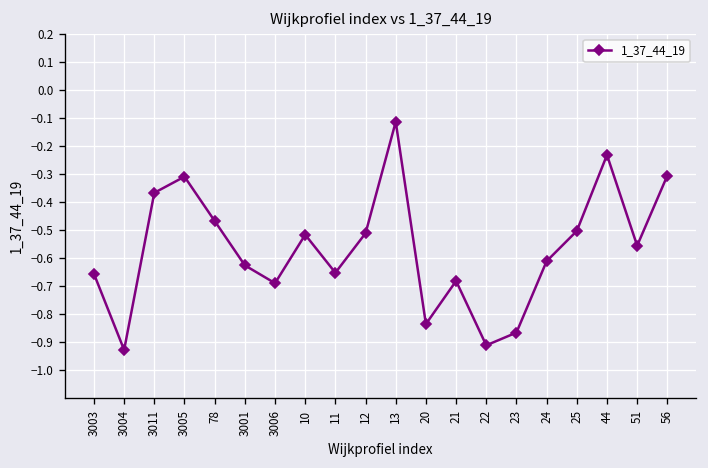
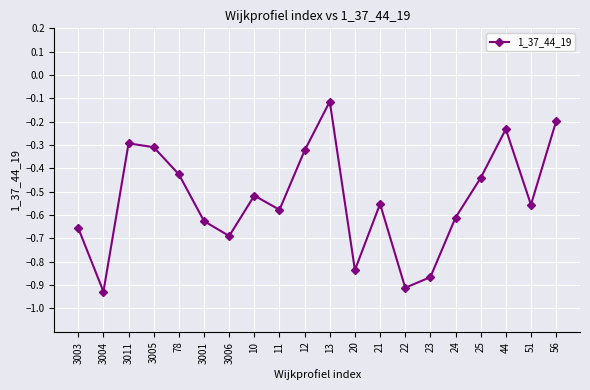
  {
    "3003": -0.66,
    "3004": -0.93,
-   "3011": -0.37,
+   "3011": -0.29,
    "3005": -0.31,
-   "78": -0.47,
+   "78": -0.43,
    "3001": -0.63,
    "3006": -0.69,
    "10": -0.52,
-   "11": -0.65,
-   "12": -0.51,
+   "11": -0.58,
+   "12": -0.32,
    "13": -0.11,
    "20": -0.84,
-   "21": -0.68,
+   "21": -0.55,
    "22": -0.91,
    "23": -0.87,
    "24": -0.61,
-   "25": -0.50,
+   "25": -0.44,
    "44": -0.23,
    "51": -0.56,
-   "56": -0.31
+   "56": -0.20
  }
